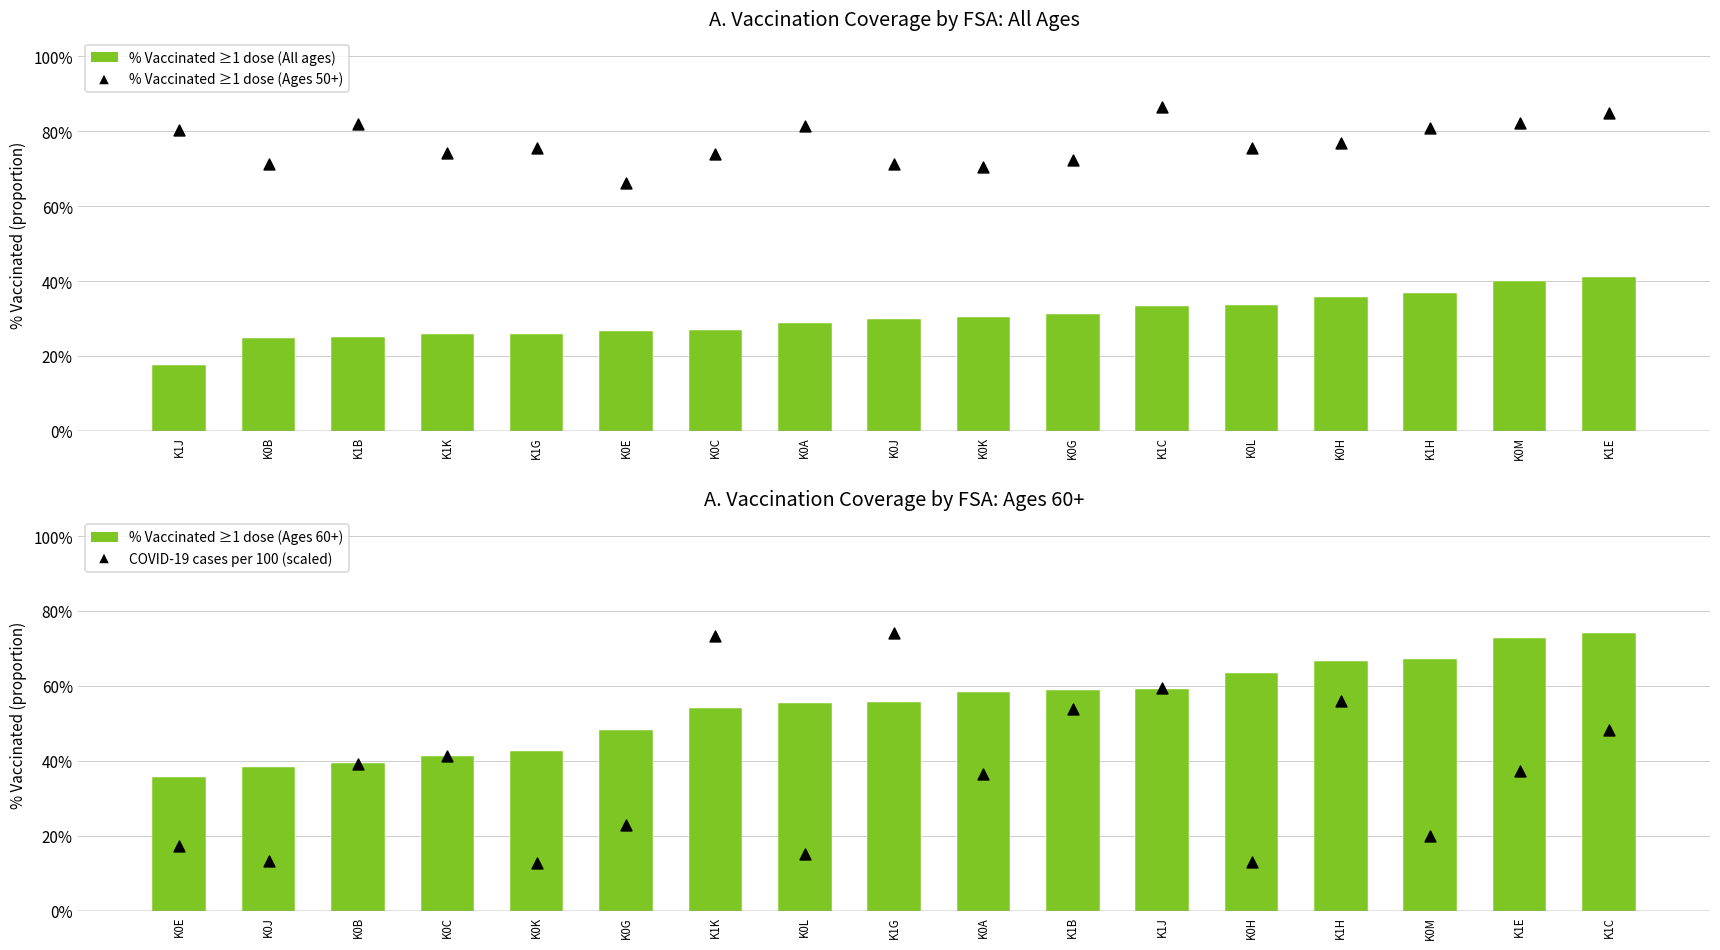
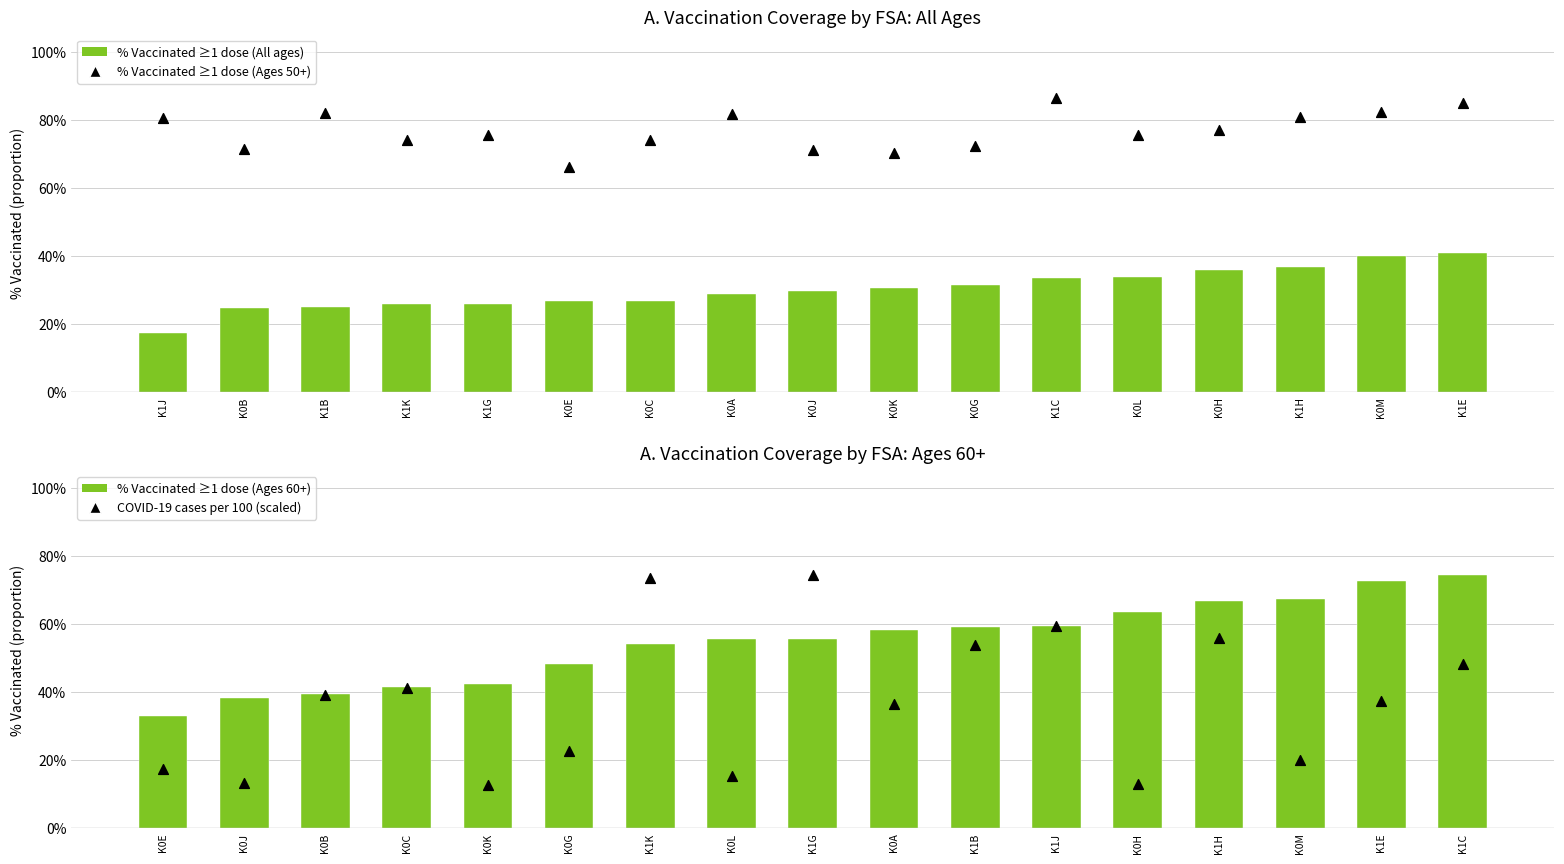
  {
    "A. Vaccination Coverage by FSA: All Ages": {
      "% Vaccinated ≥1 dose (All ages)": {
        "K1J": "17%",
        "K0B": "25%",
        "K1B": "25%",
        "K1K": "26%",
        "K1G": "26%",
        "K0E": "27%",
        "K0C": "27%",
        "K0A": "29%",
        "K0J": "30%",
        "K0K": "31%",
        "K0G": "31%",
        "K1C": "33%",
        "K0L": "34%",
        "K0H": "36%",
        "K1H": "37%",
        "K0M": "40%",
        "K1E": "41%"
      }
    },
    "A. Vaccination Coverage by FSA: Ages 60+": {
      "% Vaccinated ≥1 dose (Ages 60+)": {
-       "K0E": "36%",
+       "K0E": "33%",
        "K0J": "38%",
        "K0B": "39%",
        "K0C": "41%",
        "K0K": "43%",
        "K0G": "48%",
        "K1K": "54%",
        "K0L": "55%",
        "K1G": "56%",
        "K0A": "58%",
        "K1B": "59%",
        "K1J": "59%",
        "K0H": "63%",
        "K1H": "67%",
        "K0M": "67%",
        "K1E": "73%",
        "K1C": "74%"
      }
    }
  }
